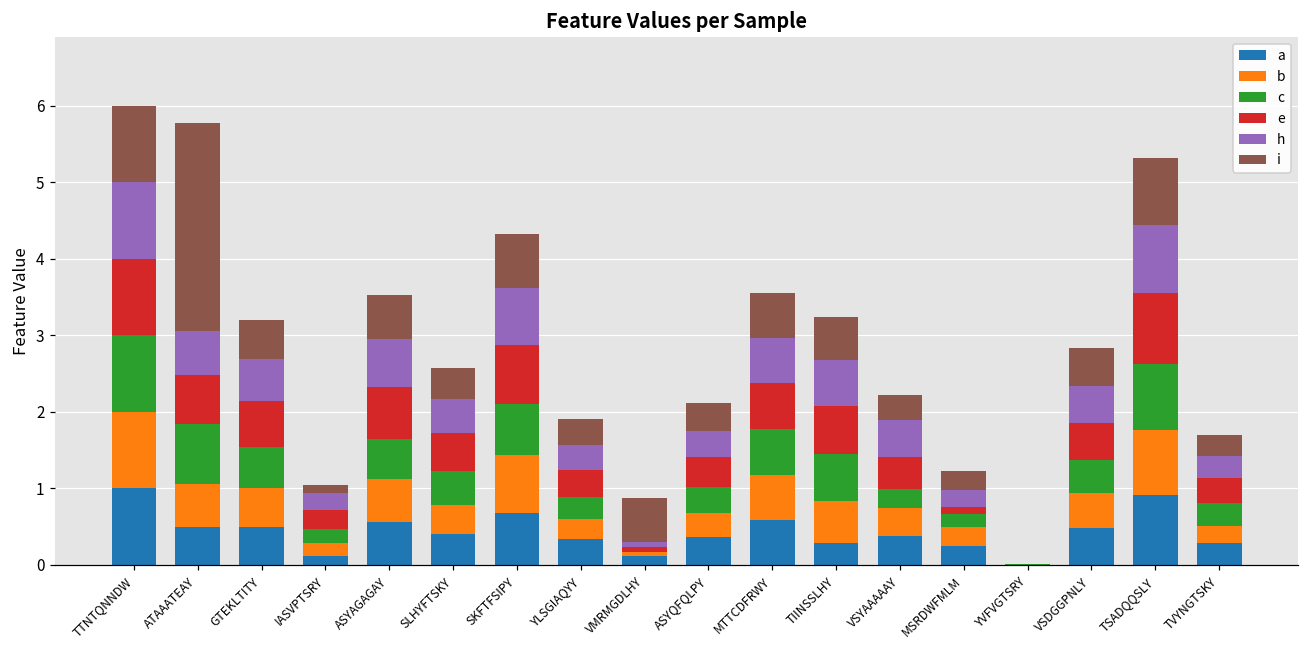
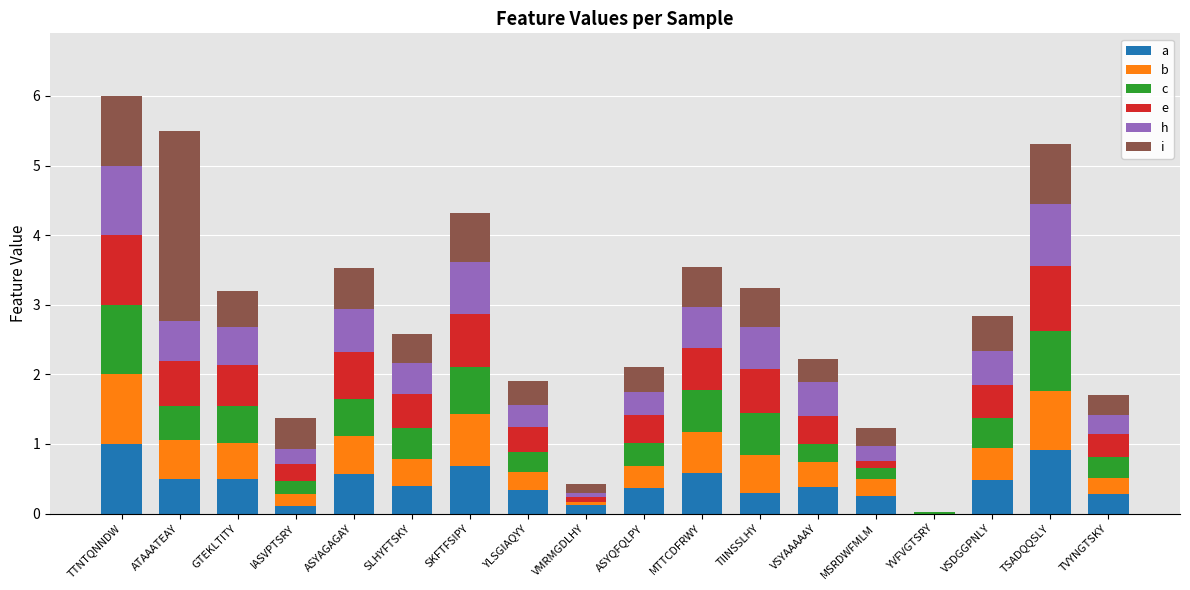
  {
    "a": {
      "TTNTQNNDW": 1.0,
      "ATAAATEAY": 0.5,
      "GTEKLTITY": 0.5,
      "IASVPTSRY": 0.1,
      "ASYAGAGAY": 0.6,
      "SLHYFTSKY": 0.4,
      "SKFTFSIPY": 0.7,
      "YLSGIAQYY": 0.3,
      "VMRMGDLHY": 0.1,
      "ASYQFQLPY": 0.4,
      "MTTCDFRWY": 0.6,
      "TIINSSLHY": 0.3,
      "VSYAAAAAY": 0.4,
      "MSRDWFMLM": 0.2,
      "YVFVGTSRY": 0.0,
      "VSDGGPNLY": 0.5,
      "TSADQQSLY": 0.9,
      "TVYNGTSKY": 0.3
    },
    "b": {
      "TTNTQNNDW": 1.0,
      "ATAAATEAY": 0.6,
      "GTEKLTITY": 0.5,
      "IASVPTSRY": 0.2,
      "ASYAGAGAY": 0.6,
      "SLHYFTSKY": 0.4,
      "SKFTFSIPY": 0.8,
      "YLSGIAQYY": 0.3,
      "VMRMGDLHY": 0.1,
      "ASYQFQLPY": 0.3,
      "MTTCDFRWY": 0.6,
      "TIINSSLHY": 0.5,
      "VSYAAAAAY": 0.4,
      "MSRDWFMLM": 0.2,
      "YVFVGTSRY": 0.0,
      "VSDGGPNLY": 0.5,
      "TSADQQSLY": 0.8,
      "TVYNGTSKY": 0.2
    },
    "c": {
      "TTNTQNNDW": 1.0,
-     "ATAAATEAY": 0.8,
+     "ATAAATEAY": 0.5,
      "GTEKLTITY": 0.5,
      "IASVPTSRY": 0.2,
      "ASYAGAGAY": 0.5,
      "SLHYFTSKY": 0.4,
      "SKFTFSIPY": 0.7,
      "YLSGIAQYY": 0.3,
      "VMRMGDLHY": 0.0,
      "ASYQFQLPY": 0.3,
      "MTTCDFRWY": 0.6,
      "TIINSSLHY": 0.6,
      "VSYAAAAAY": 0.3,
      "MSRDWFMLM": 0.2,
      "VSDGGPNLY": 0.4,
      "TSADQQSLY": 0.9,
      "TVYNGTSKY": 0.3
    },
    "e": {
      "TTNTQNNDW": 1.0,
      "ATAAATEAY": 0.6,
      "GTEKLTITY": 0.6,
      "IASVPTSRY": 0.2,
      "ASYAGAGAY": 0.7,
      "SLHYFTSKY": 0.5,
      "SKFTFSIPY": 0.8,
      "YLSGIAQYY": 0.3,
      "VMRMGDLHY": 0.1,
      "ASYQFQLPY": 0.4,
      "MTTCDFRWY": 0.6,
      "TIINSSLHY": 0.6,
      "VSYAAAAAY": 0.4,
      "MSRDWFMLM": 0.1,
      "YVFVGTSRY": 0.0,
      "VSDGGPNLY": 0.5,
      "TSADQQSLY": 0.9,
      "TVYNGTSKY": 0.3
    },
    "h": {
      "TTNTQNNDW": 1.0,
      "ATAAATEAY": 0.6,
      "GTEKLTITY": 0.5,
      "IASVPTSRY": 0.2,
      "ASYAGAGAY": 0.6,
      "SLHYFTSKY": 0.4,
      "SKFTFSIPY": 0.7,
      "YLSGIAQYY": 0.3,
      "VMRMGDLHY": 0.1,
      "ASYQFQLPY": 0.3,
      "MTTCDFRWY": 0.6,
      "TIINSSLHY": 0.6,
      "VSYAAAAAY": 0.5,
      "MSRDWFMLM": 0.2,
      "YVFVGTSRY": 0.0,
      "VSDGGPNLY": 0.5,
      "TSADQQSLY": 0.9,
      "TVYNGTSKY": 0.3
    },
    "i": {
      "TTNTQNNDW": 1.0,
      "ATAAATEAY": 2.7,
      "GTEKLTITY": 0.5,
-     "IASVPTSRY": 0.1,
+     "IASVPTSRY": 0.4,
      "ASYAGAGAY": 0.6,
      "SLHYFTSKY": 0.4,
      "SKFTFSIPY": 0.7,
      "YLSGIAQYY": 0.3,
-     "VMRMGDLHY": 0.6,
+     "VMRMGDLHY": 0.1,
      "ASYQFQLPY": 0.4,
      "MTTCDFRWY": 0.6,
      "TIINSSLHY": 0.6,
      "VSYAAAAAY": 0.3,
      "MSRDWFMLM": 0.3,
      "YVFVGTSRY": 0.0,
      "VSDGGPNLY": 0.5,
      "TSADQQSLY": 0.9,
      "TVYNGTSKY": 0.3
    }
  }
